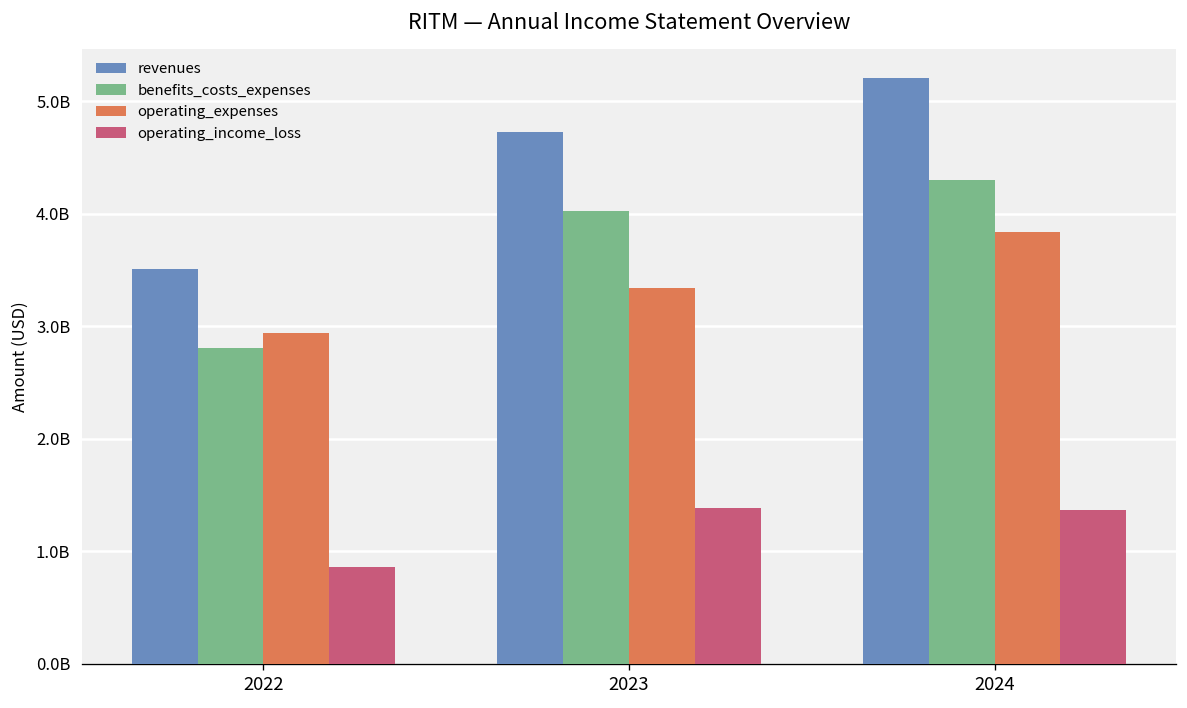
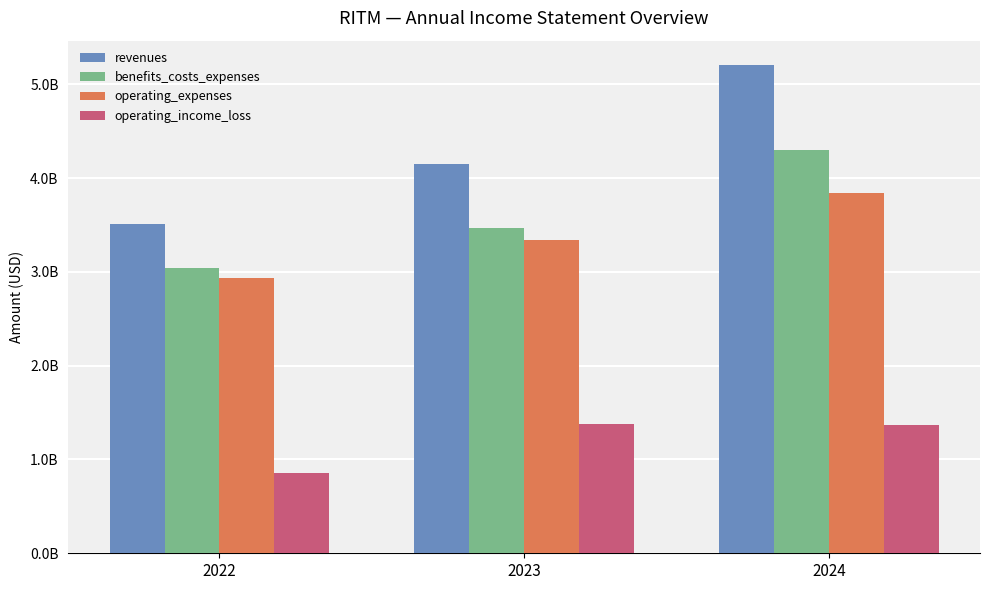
  {
    "revenues": {
      "2022": 3500000000,
-     "2023": 4700000000,
+     "2023": 4200000000,
      "2024": 5200000000
    },
    "benefits_costs_expenses": {
-     "2022": 2800000000,
-     "2023": 4000000000,
+     "2022": 3000000000,
+     "2023": 3500000000,
      "2024": 4300000000
    }
  }
